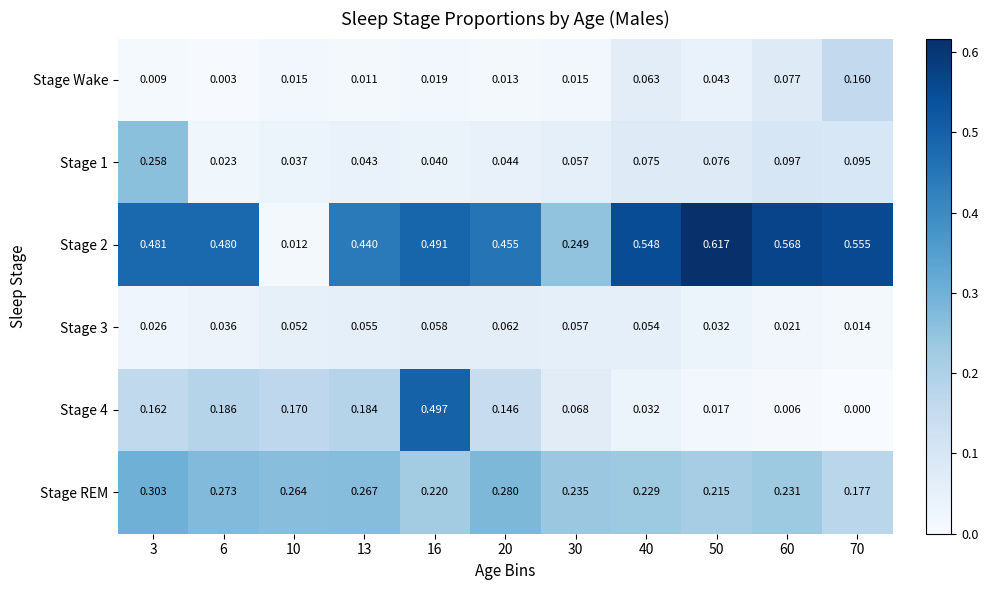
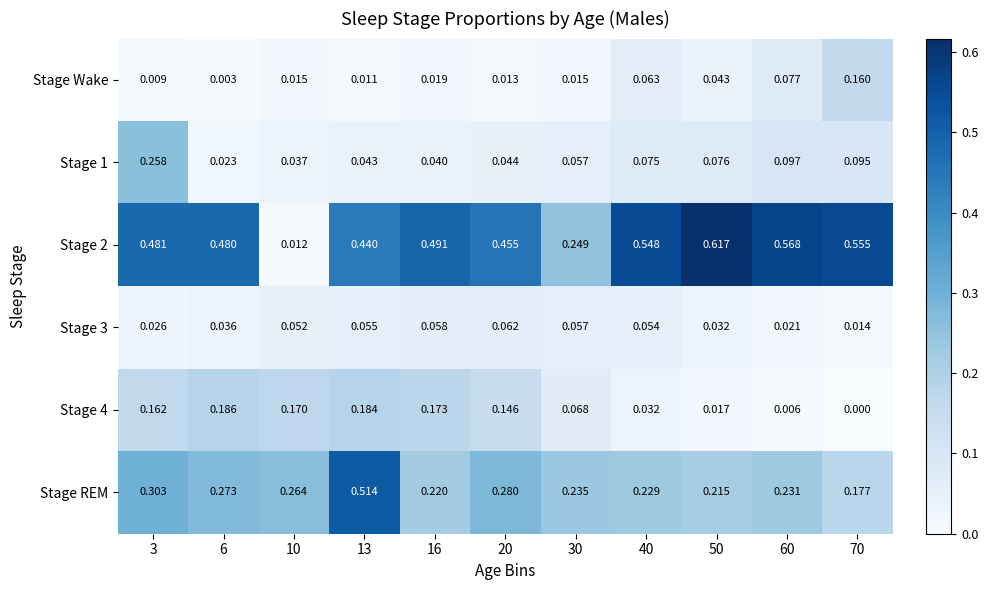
  {
    "Stage Wake": {
      "3": 0.009,
      "6": 0.003,
      "10": 0.015,
      "13": 0.011,
      "16": 0.019,
      "20": 0.013,
      "30": 0.015,
      "40": 0.063,
      "50": 0.043,
      "60": 0.077,
      "70": 0.160
    },
    "Stage 1": {
      "3": 0.258,
      "6": 0.023,
      "10": 0.037,
      "13": 0.043,
      "16": 0.040,
      "20": 0.044,
      "30": 0.057,
      "40": 0.075,
      "50": 0.076,
      "60": 0.097,
      "70": 0.095
    },
    "Stage 2": {
      "3": 0.481,
      "6": 0.480,
      "10": 0.012,
      "13": 0.440,
      "16": 0.491,
      "20": 0.455,
      "30": 0.249,
      "40": 0.548,
      "50": 0.617,
      "60": 0.568,
      "70": 0.555
    },
    "Stage 3": {
      "3": 0.026,
      "6": 0.036,
      "10": 0.052,
      "13": 0.055,
      "16": 0.058,
      "20": 0.062,
      "30": 0.057,
      "40": 0.054,
      "50": 0.032,
      "60": 0.021,
      "70": 0.014
    },
    "Stage 4": {
      "3": 0.162,
      "6": 0.186,
      "10": 0.170,
      "13": 0.184,
-     "16": 0.497,
+     "16": 0.173,
      "20": 0.146,
      "30": 0.068,
      "40": 0.032,
      "50": 0.017,
      "60": 0.006,
      "70": 0.000
    },
    "Stage REM": {
      "3": 0.303,
      "6": 0.273,
      "10": 0.264,
-     "13": 0.267,
+     "13": 0.514,
      "16": 0.220,
      "20": 0.280,
      "30": 0.235,
      "40": 0.229,
      "50": 0.215,
      "60": 0.231,
      "70": 0.177
    }
  }
